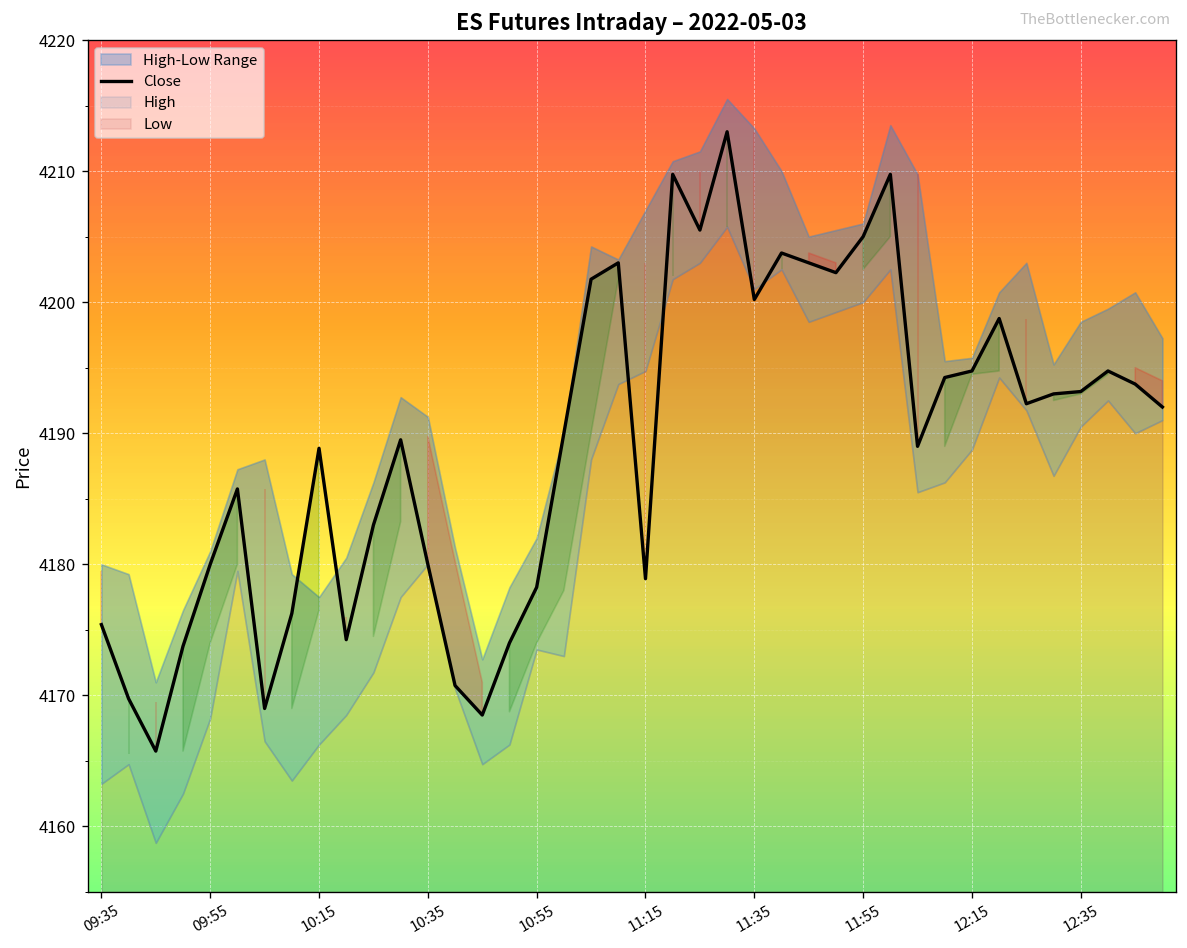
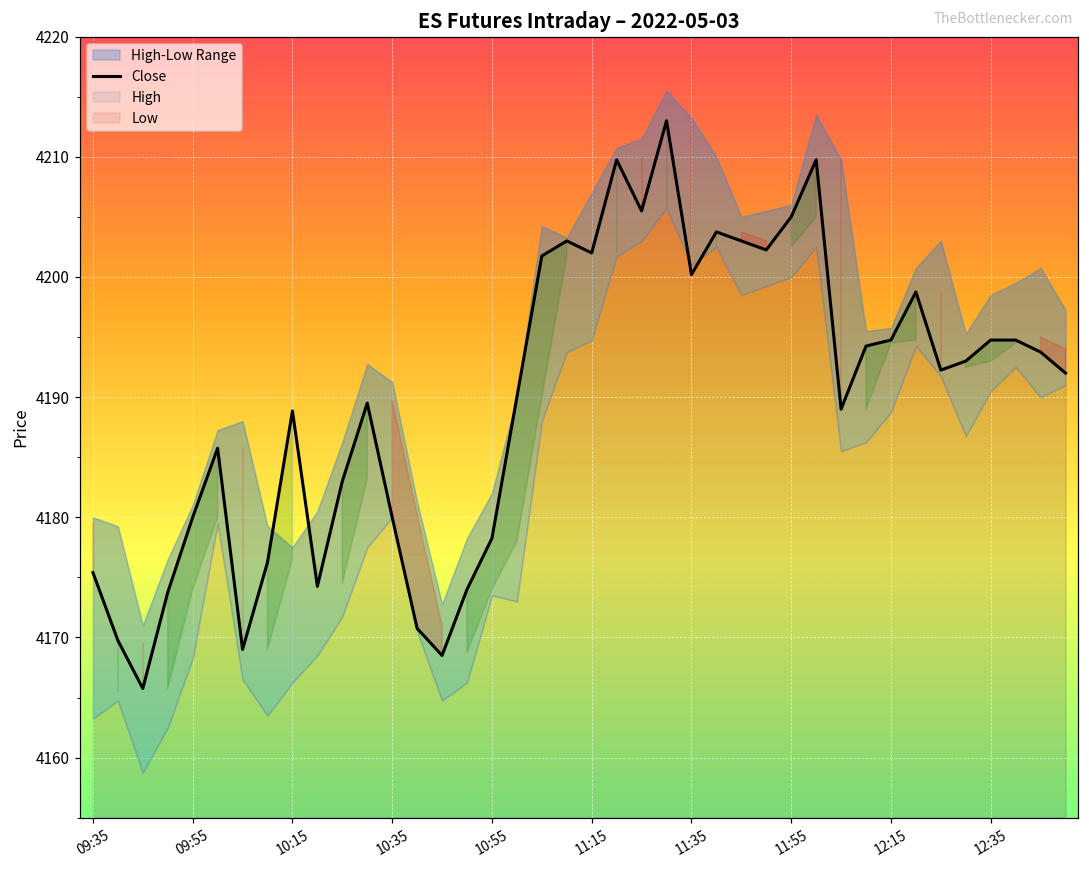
  {
    "Close": {
      "09:35": 4175.4,
      "09:55": 4180.0,
      "10:15": 4188.9,
      "10:55": 4178.3,
-     "11:15": 4178.9,
+     "11:15": 4202.0,
      "11:35": 4200.2,
      "11:55": 4205.0,
      "12:15": 4194.8,
-     "12:35": 4193.2
+     "12:35": 4194.8
    }
  }
